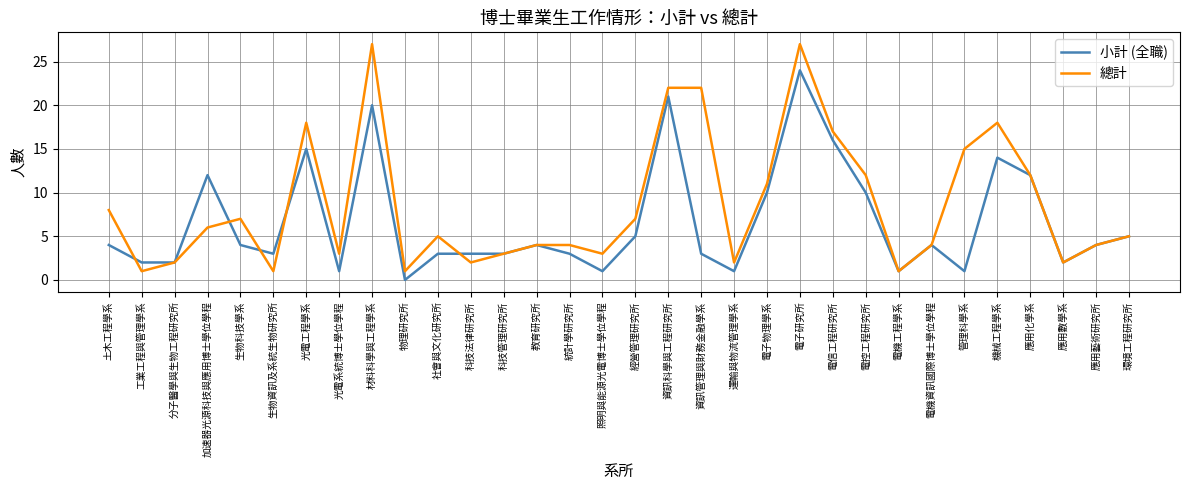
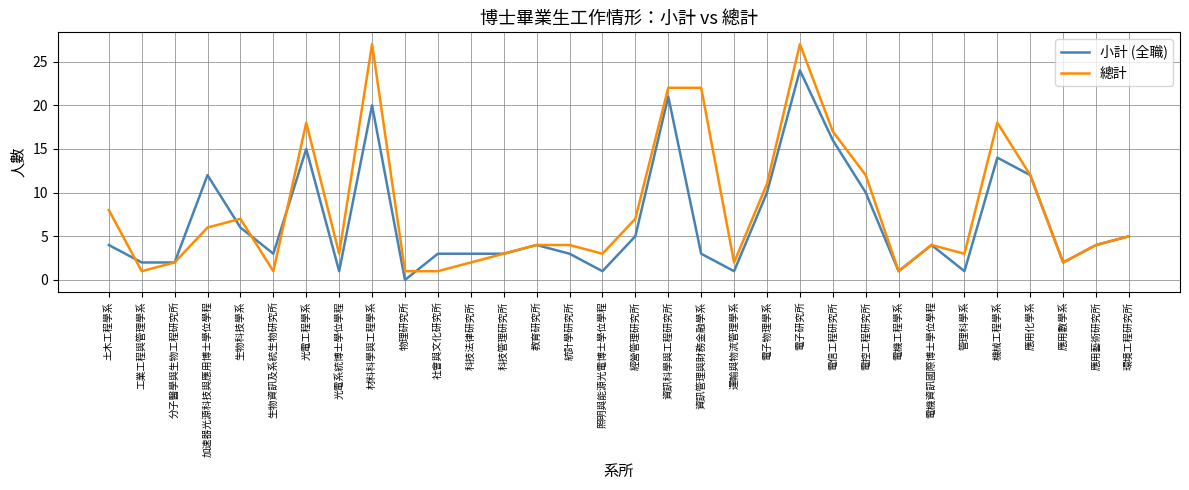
  {
    "小計 (全職)": {
      "土木工程學系": 4,
      "工業工程與管理學系": 2,
      "加速器光源科技與應用博士學位學程": 12,
-     "生物科技學系": 4,
+     "生物科技學系": 6,
      "生物資訊及系統生物研究所": 3,
      "光電工程學系": 15,
      "光電系統博士學位學程": 1,
      "材料科學與工程學系": 20,
      "物理研究所": 0,
      "社會與文化研究所": 3,
      "科技法律研究所": 3,
      "統計學研究所": 3,
      "照明與能源光電博士學位學程": 1,
      "經營管理研究所": 5,
      "資訊科學與工程研究所": 21,
      "資訊管理與財務金融學系": 3,
      "運輸與物流管理學系": 1,
      "電子物理學系": 10,
      "電子研究所": 24,
      "電信工程研究所": 16,
      "電控工程研究所": 10,
      "管理科學系": 1,
      "機械工程學系": 14
    },
    "總計": {
      "土木工程學系": 8,
      "工業工程與管理學系": 1,
      "加速器光源科技與應用博士學位學程": 6,
      "生物科技學系": 7,
      "生物資訊及系統生物研究所": 1,
      "光電工程學系": 18,
      "光電系統博士學位學程": 3,
      "材料科學與工程學系": 27,
      "物理研究所": 1,
-     "社會與文化研究所": 5,
+     "社會與文化研究所": 1,
      "科技法律研究所": 2,
      "統計學研究所": 4,
      "照明與能源光電博士學位學程": 3,
      "經營管理研究所": 7,
      "資訊科學與工程研究所": 22,
      "資訊管理與財務金融學系": 22,
      "運輸與物流管理學系": 2,
      "電子物理學系": 11,
      "電子研究所": 27,
      "電信工程研究所": 17,
      "電控工程研究所": 12,
-     "管理科學系": 15,
+     "管理科學系": 3,
      "機械工程學系": 18
    }
  }
